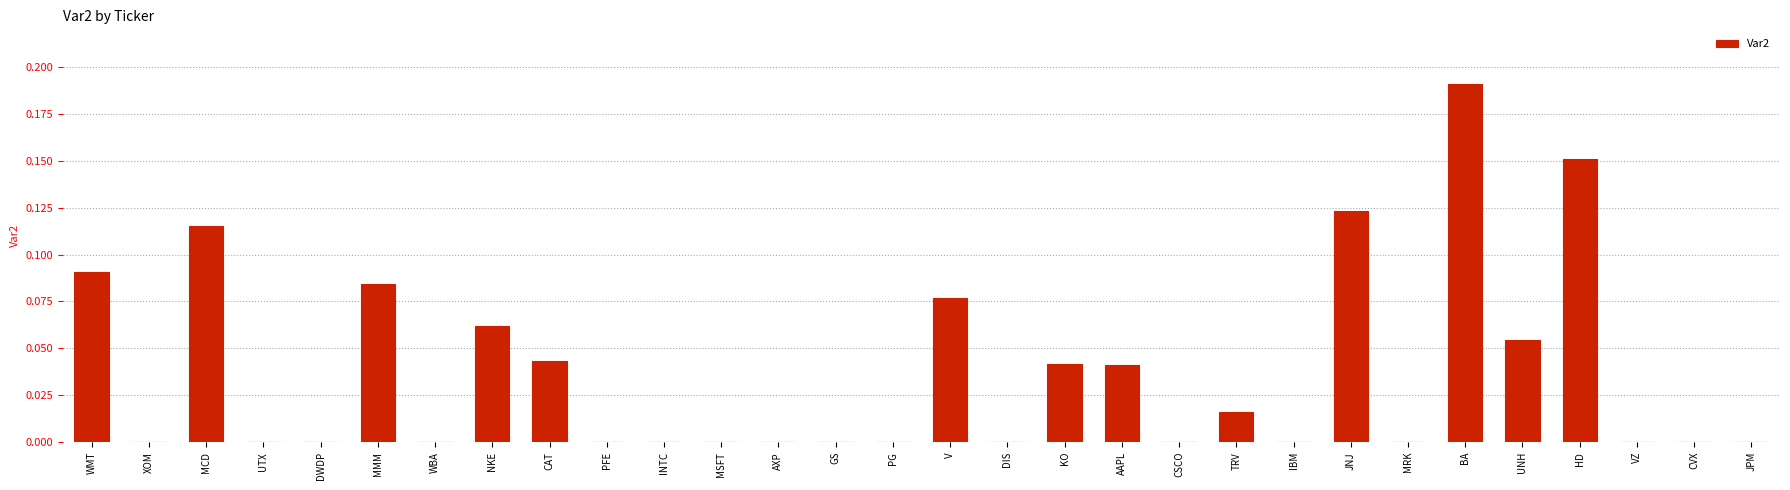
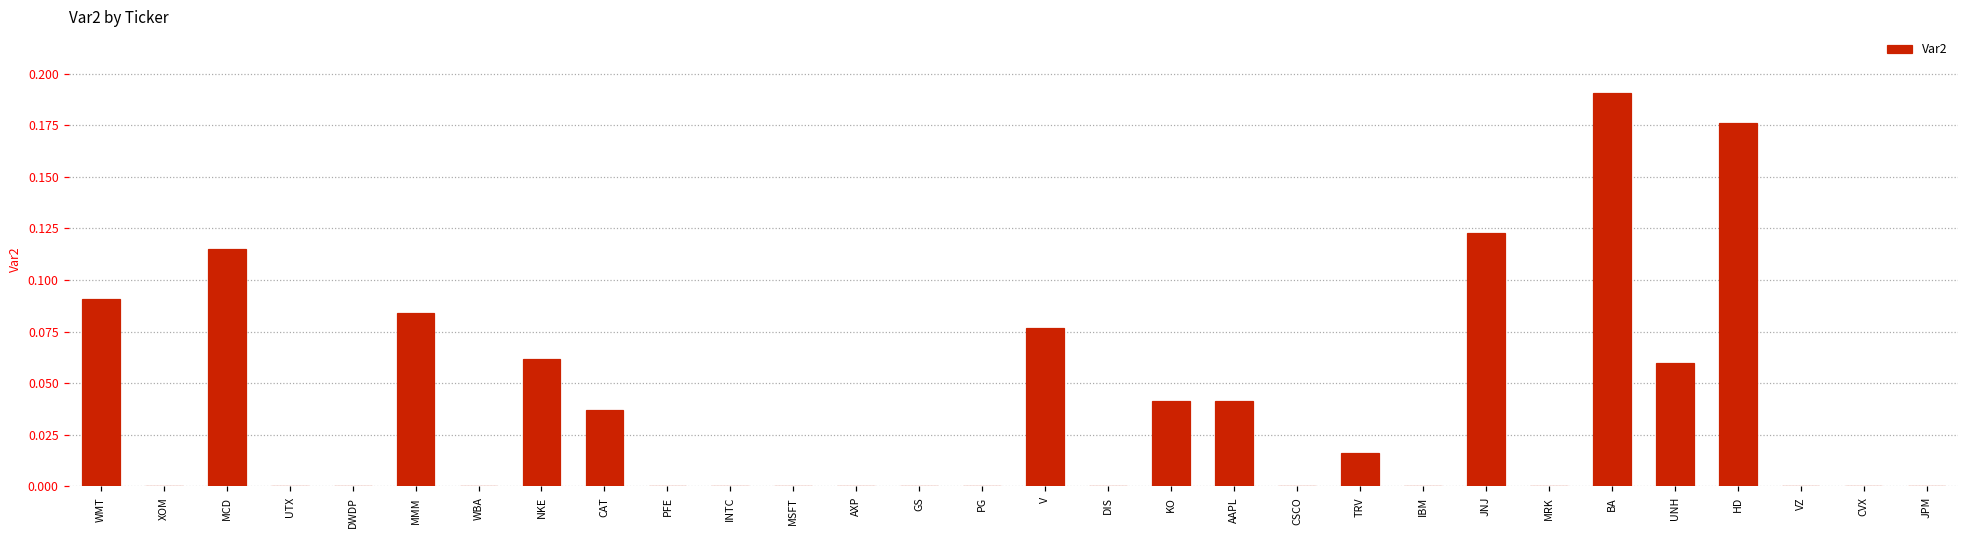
  {
    "WMT": 0.091,
    "XOM": 0.000,
    "MCD": 0.115,
    "UTX": 0.000,
    "DWDP": 0.000,
    "MMM": 0.084,
    "WBA": 0.000,
    "NKE": 0.062,
-   "CAT": 0.043,
+   "CAT": 0.037,
    "PFE": 0.000,
    "INTC": 0.000,
    "MSFT": 0.000,
    "AXP": 0.000,
    "GS": 0.000,
    "PG": 0.000,
    "V": 0.077,
    "DIS": 0.000,
    "KO": 0.042,
    "AAPL": 0.041,
    "CSCO": 0.000,
    "TRV": 0.016,
    "IBM": 0.000,
    "JNJ": 0.123,
    "MRK": 0.000,
    "BA": 0.191,
-   "UNH": 0.054,
-   "HD": 0.151,
+   "UNH": 0.060,
+   "HD": 0.176,
    "VZ": 0.000,
    "CVX": 0.000,
    "JPM": 0.000
  }
